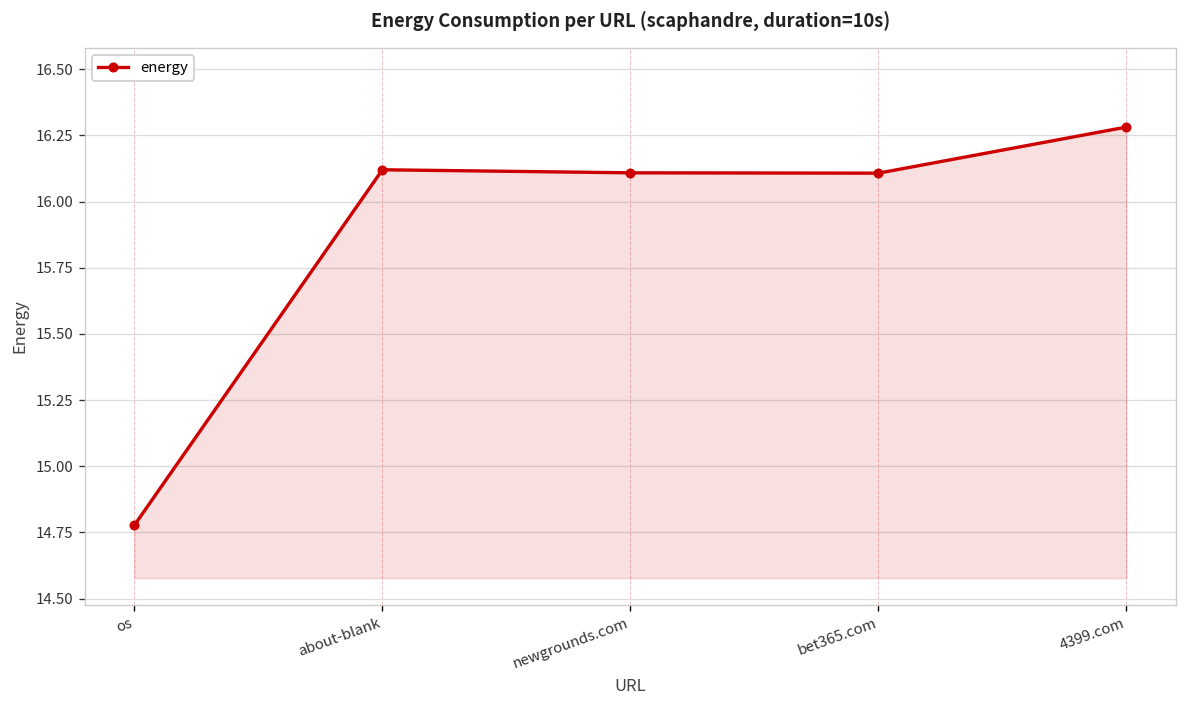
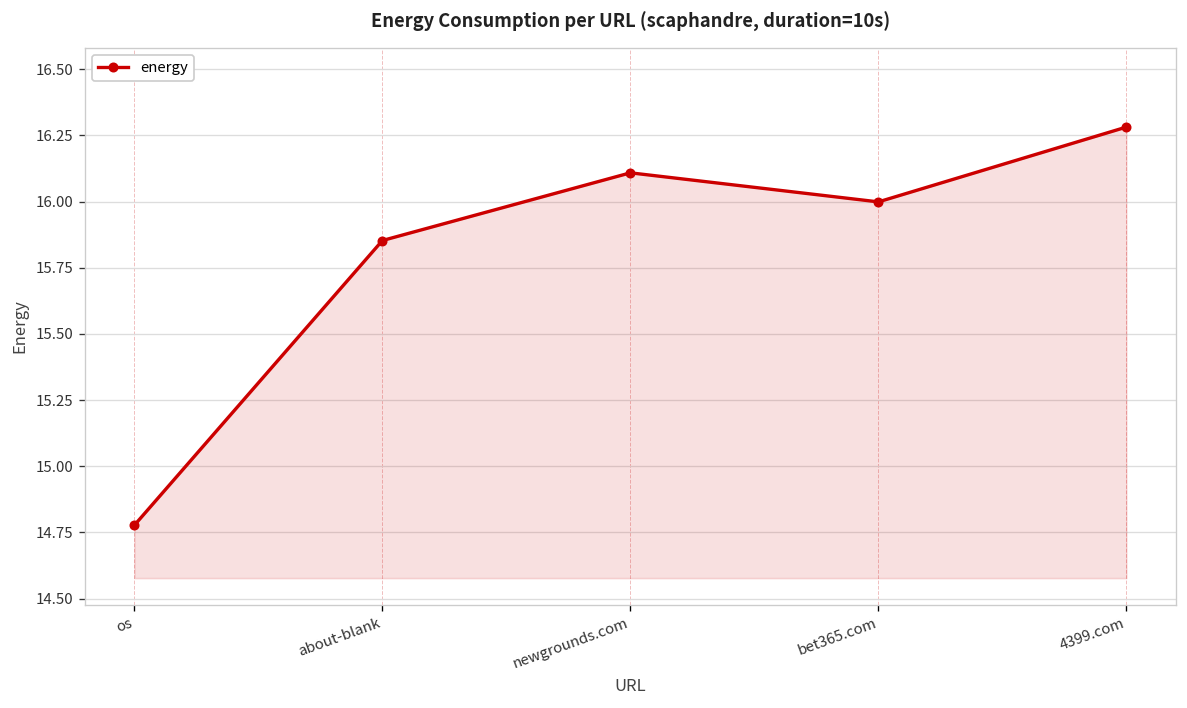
  {
    "os": 14.78,
-   "about-blank": 16.12,
+   "about-blank": 15.85,
    "newgrounds.com": 16.11,
-   "bet365.com": 16.11,
+   "bet365.com": 16.00,
    "4399.com": 16.28
  }
